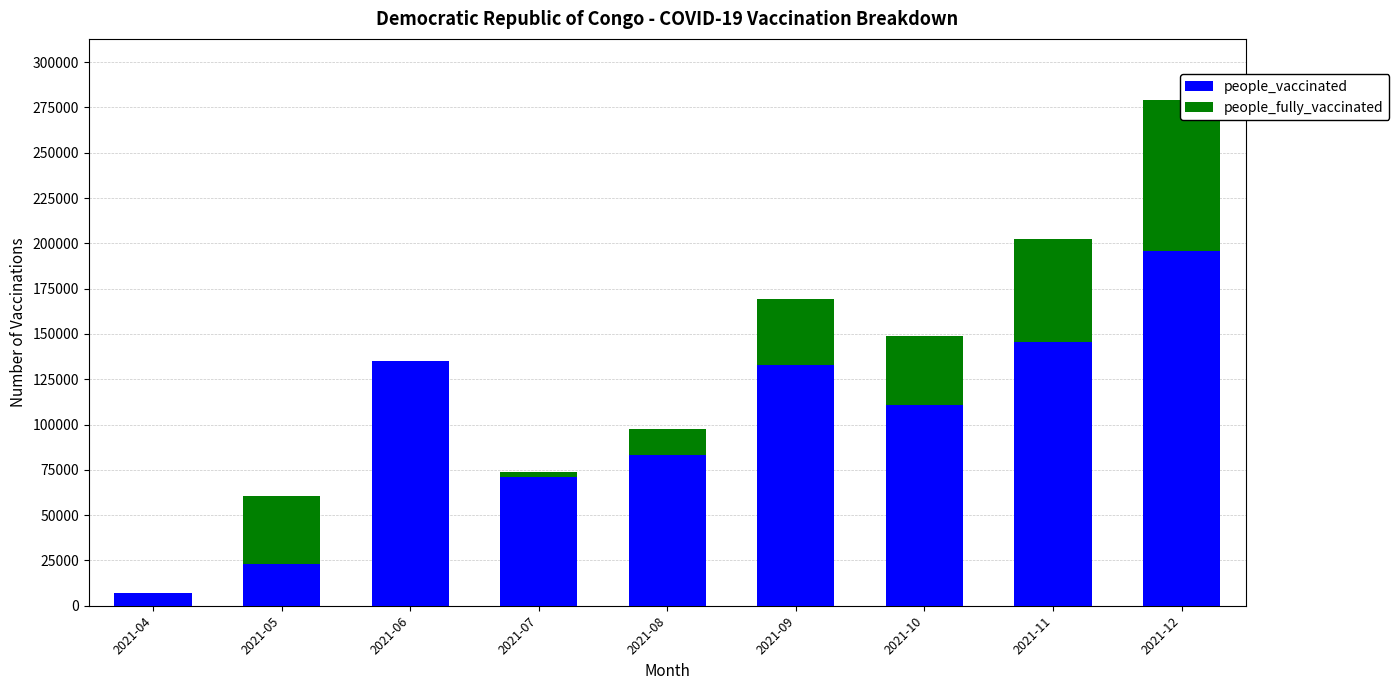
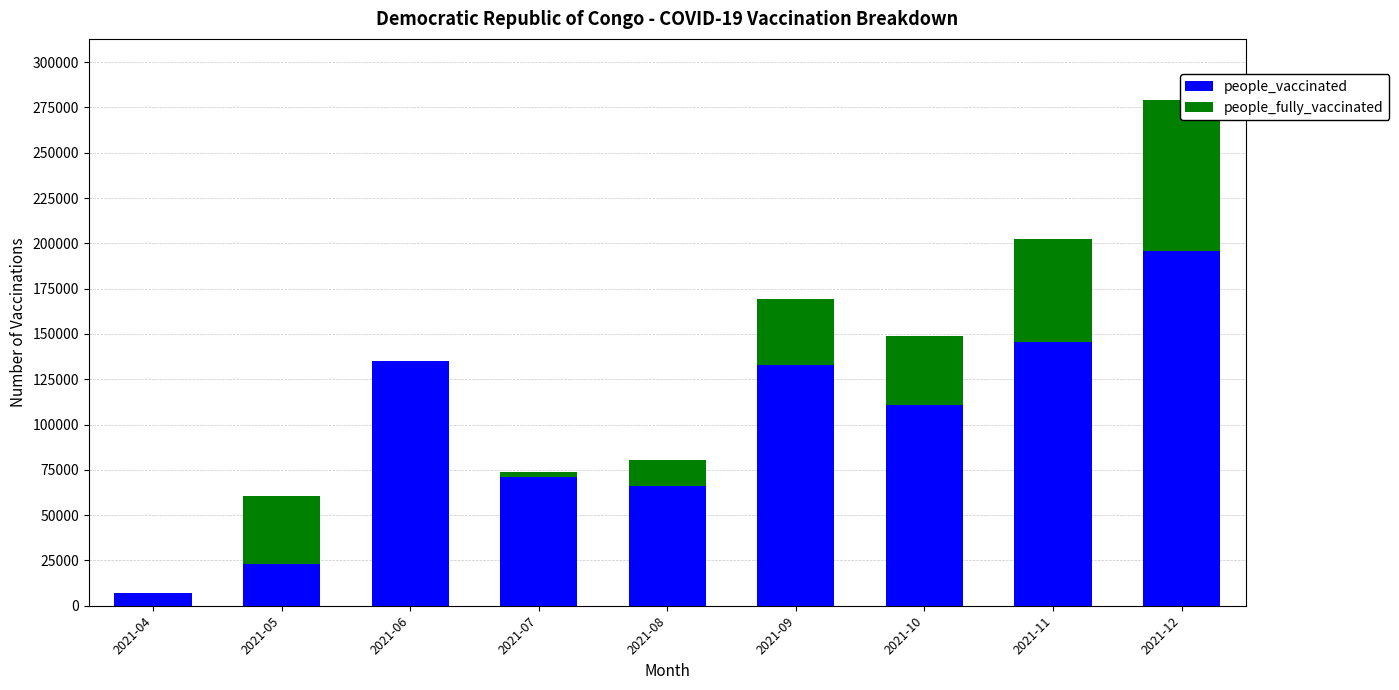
  {
    "people_vaccinated": {
      "2021-04": 7000,
      "2021-05": 23000,
      "2021-06": 135000,
      "2021-07": 71000,
-     "2021-08": 83000,
+     "2021-08": 66000,
      "2021-09": 133000,
      "2021-10": 111000,
      "2021-11": 145000,
      "2021-12": 196000
    },
    "people_fully_vaccinated": {
      "2021-04": 0,
      "2021-05": 37000,
      "2021-06": 0,
      "2021-07": 3000,
      "2021-08": 15000,
      "2021-09": 36000,
      "2021-10": 38000,
      "2021-11": 57000
    }
  }
